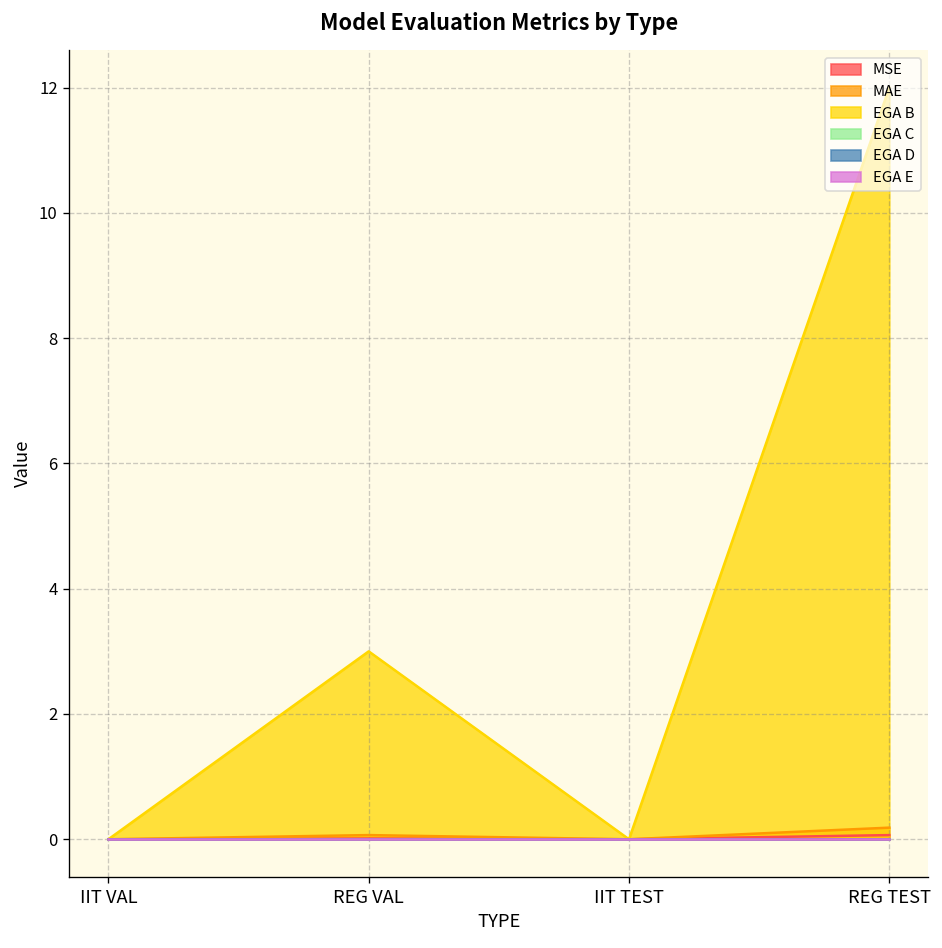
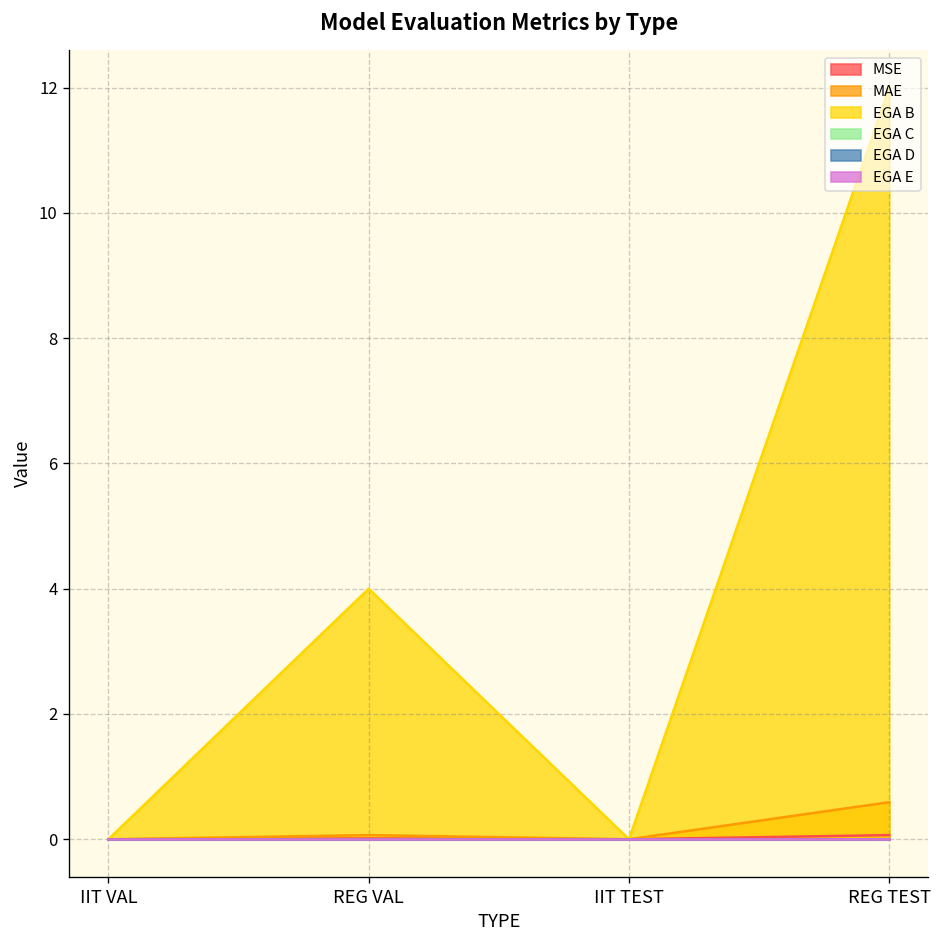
  {
    "MSE": {
      "REG TEST": 0.1
    },
    "MAE": {
      "REG VAL": 0.1,
-     "REG TEST": 0.2
+     "REG TEST": 0.6
    },
    "EGA B": {
-     "REG VAL": 3
+     "REG VAL": 4
    },
    "EGA E": {
      "REG TEST": 0.0
    }
  }
